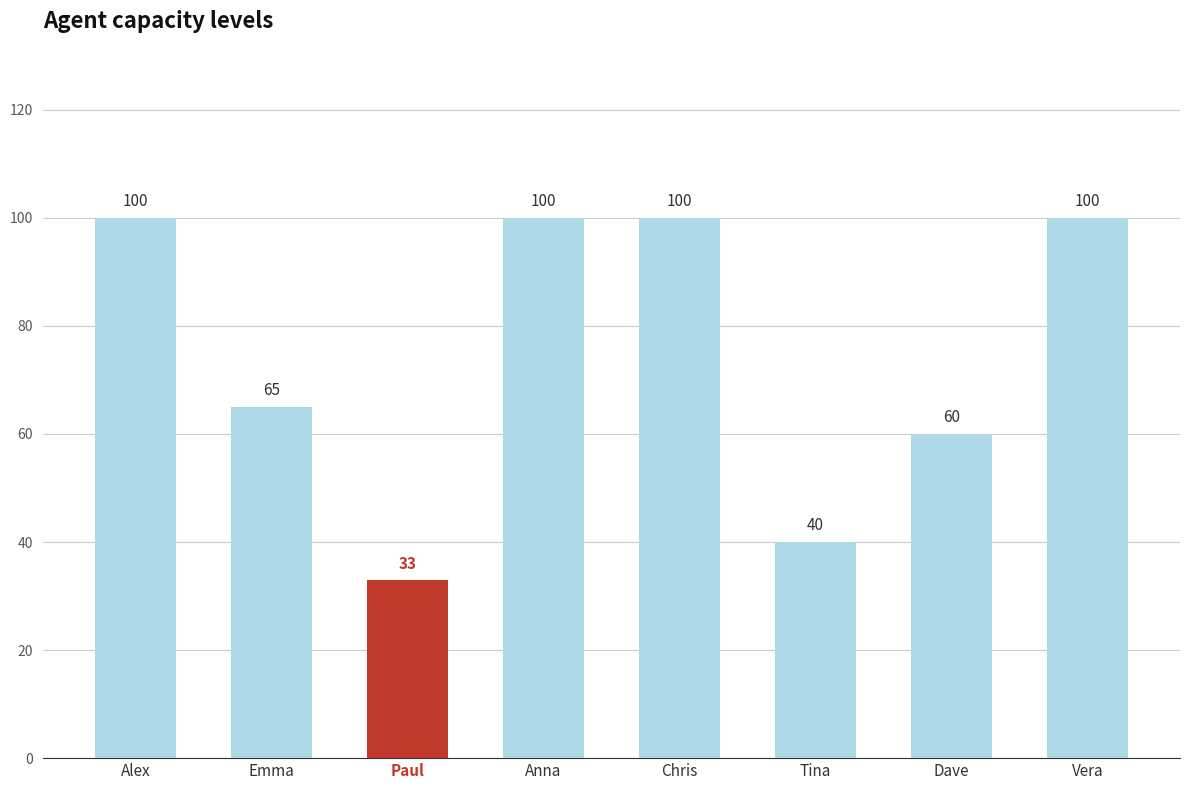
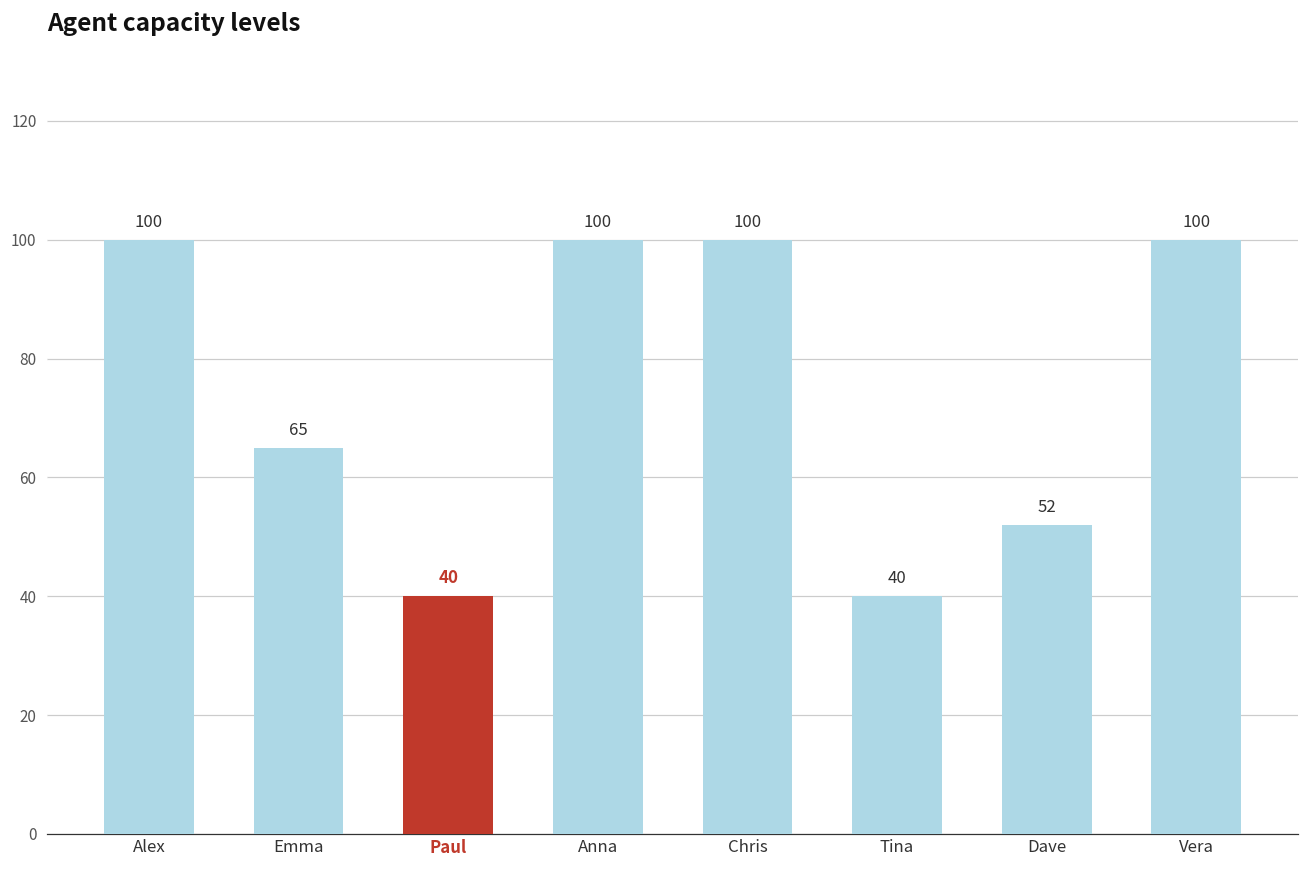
  {
    "Alex": 100,
    "Emma": 65,
-   "Paul": 33,
+   "Paul": 40,
    "Anna": 100,
    "Chris": 100,
    "Tina": 40,
-   "Dave": 60,
+   "Dave": 52,
    "Vera": 100
  }
